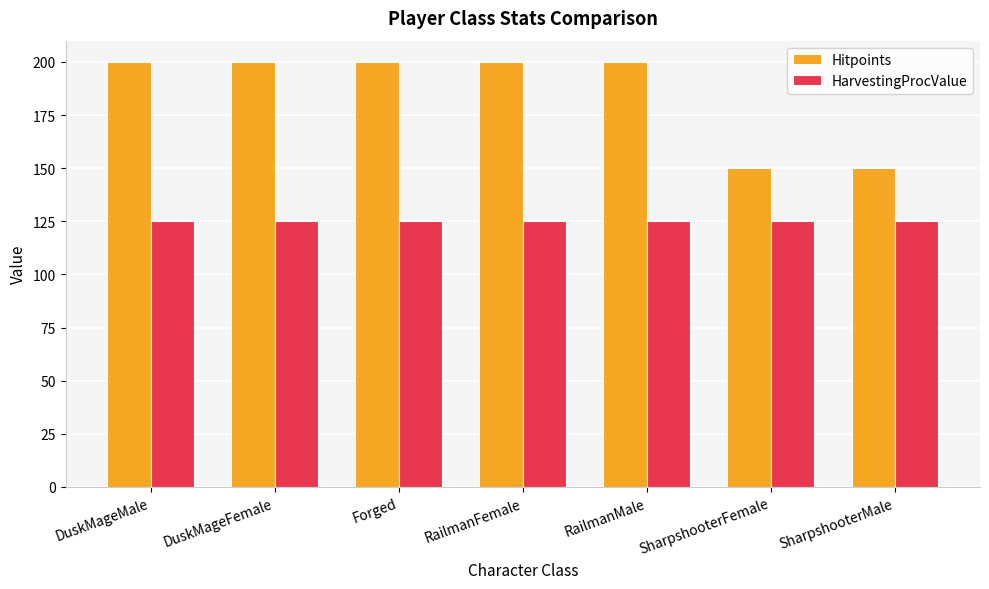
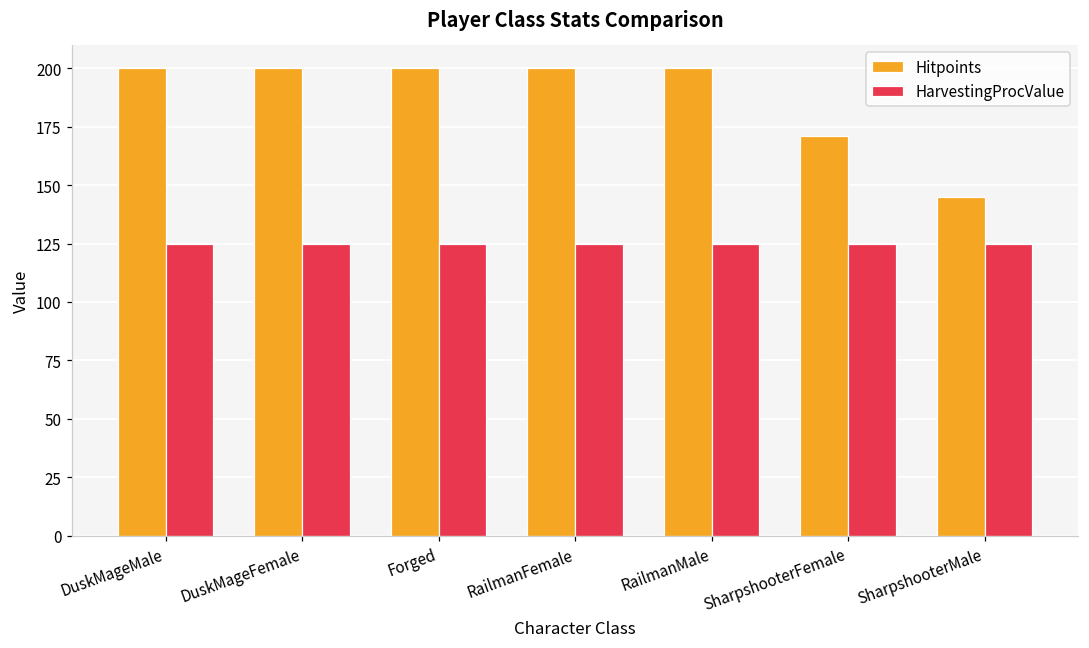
  {
    "Hitpoints": {
      "DuskMageMale": 200,
      "DuskMageFemale": 200,
      "Forged": 200,
      "RailmanFemale": 200,
      "RailmanMale": 200,
-     "SharpshooterFemale": 150,
-     "SharpshooterMale": 150
+     "SharpshooterFemale": 171,
+     "SharpshooterMale": 145
    },
    "HarvestingProcValue": {
      "DuskMageMale": 125,
      "DuskMageFemale": 125,
      "Forged": 125,
      "RailmanFemale": 125,
      "RailmanMale": 125,
      "SharpshooterFemale": 125,
      "SharpshooterMale": 125
    }
  }
